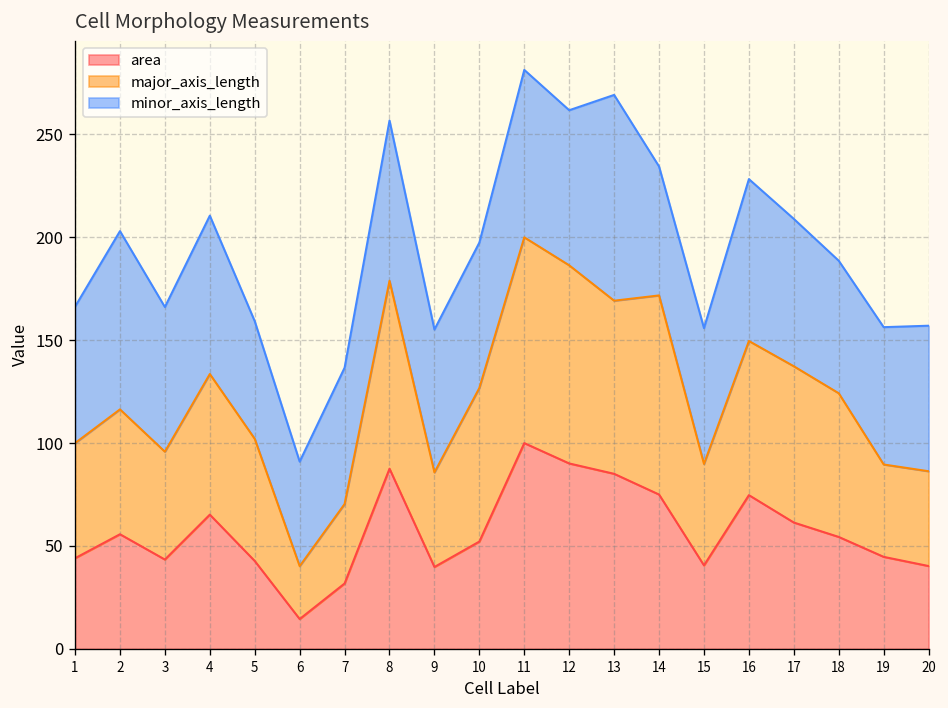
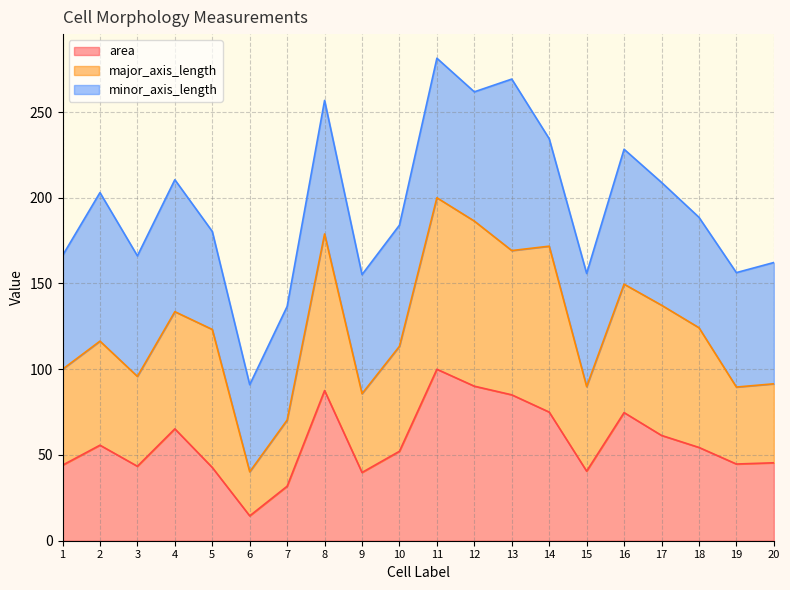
  {
    "area": {
      "1": 44,
      "2": 56,
      "3": 43,
      "4": 65,
      "5": 43,
      "6": 14,
      "7": 32,
      "8": 88,
      "9": 40,
      "10": 52,
      "11": 100,
      "12": 90,
      "13": 85,
      "14": 75,
      "15": 41,
      "16": 75,
      "17": 61,
      "18": 54,
      "19": 45,
-     "20": 40
+     "20": 45
    },
    "major_axis_length": {
      "1": 56,
      "2": 61,
      "3": 52,
      "4": 68,
-     "5": 59,
+     "5": 80,
      "6": 26,
      "7": 39,
      "8": 91,
      "9": 46,
-     "10": 75,
+     "10": 61,
      "11": 100,
      "12": 96,
      "13": 84,
      "14": 97,
      "15": 49,
      "16": 75,
      "17": 76,
      "18": 70,
      "19": 45,
      "20": 46
    },
    "minor_axis_length": {
      "1": 66,
      "2": 87,
      "3": 70,
      "4": 77,
      "5": 57,
      "6": 51,
      "7": 66,
      "8": 78,
      "9": 69,
      "10": 71,
      "11": 81,
      "12": 75,
      "13": 100,
      "14": 63,
      "15": 66,
      "16": 79,
      "17": 72,
      "18": 64,
      "19": 67,
      "20": 71
    }
  }
